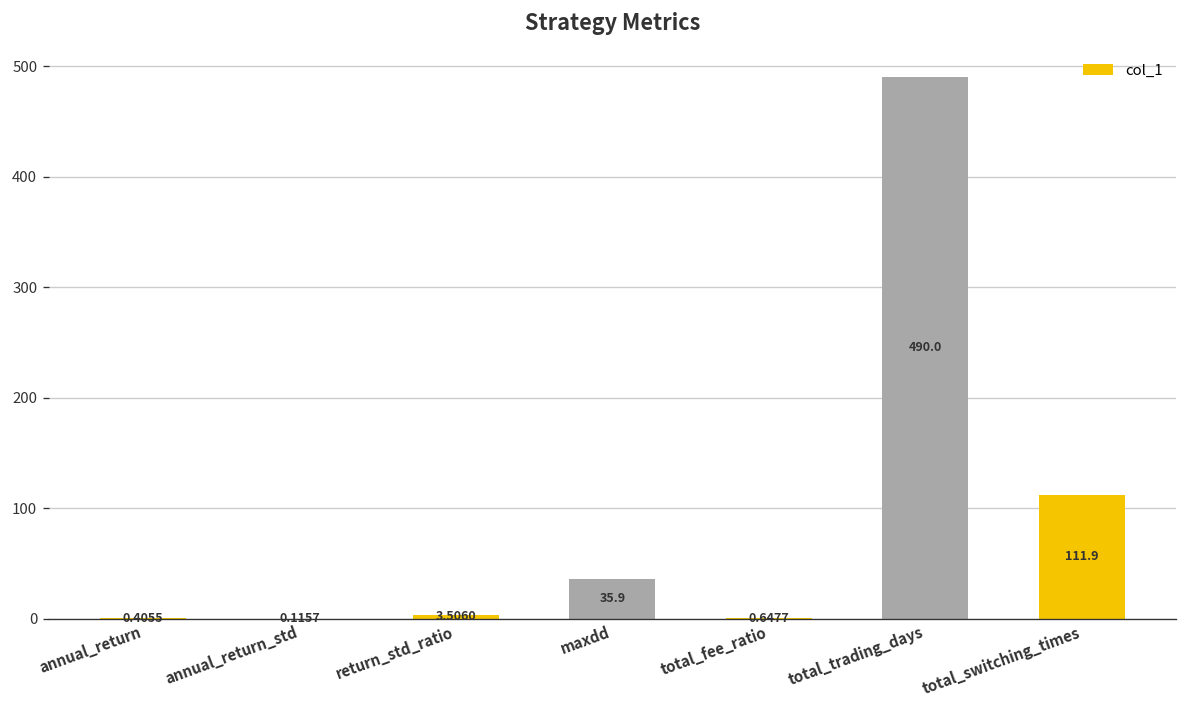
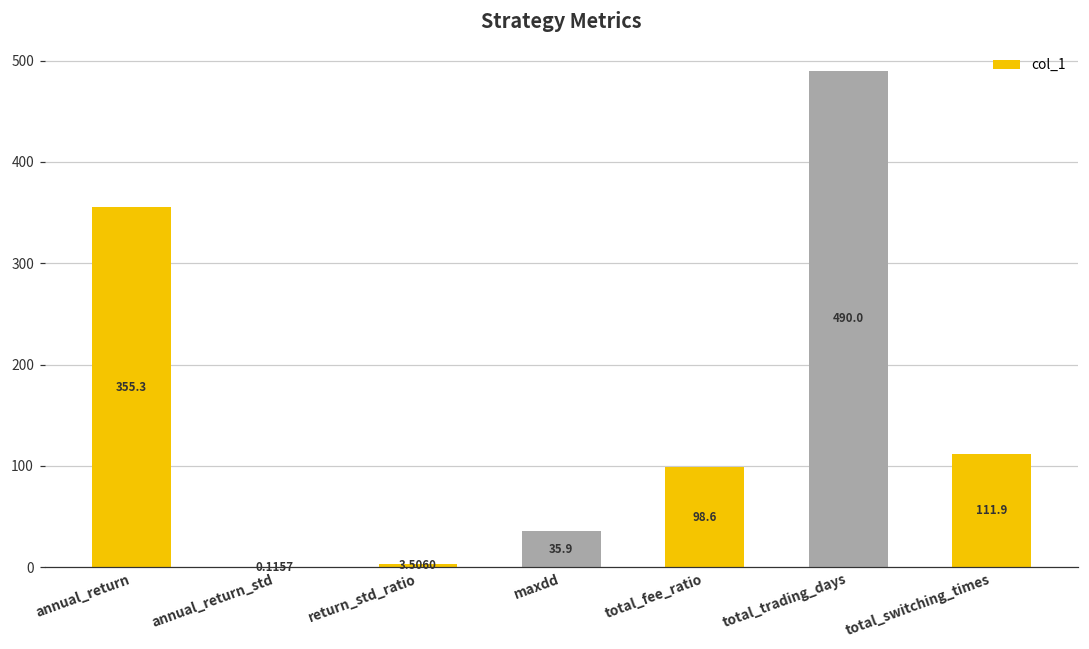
  {
-   "annual_return": 0.4055,
+   "annual_return": 355.3,
    "annual_return_std": 0.1157,
    "return_std_ratio": 3.5060,
    "maxdd": 35.9,
-   "total_fee_ratio": 0.6477,
+   "total_fee_ratio": 98.6,
    "total_trading_days": 490.0,
    "total_switching_times": 111.9
  }
